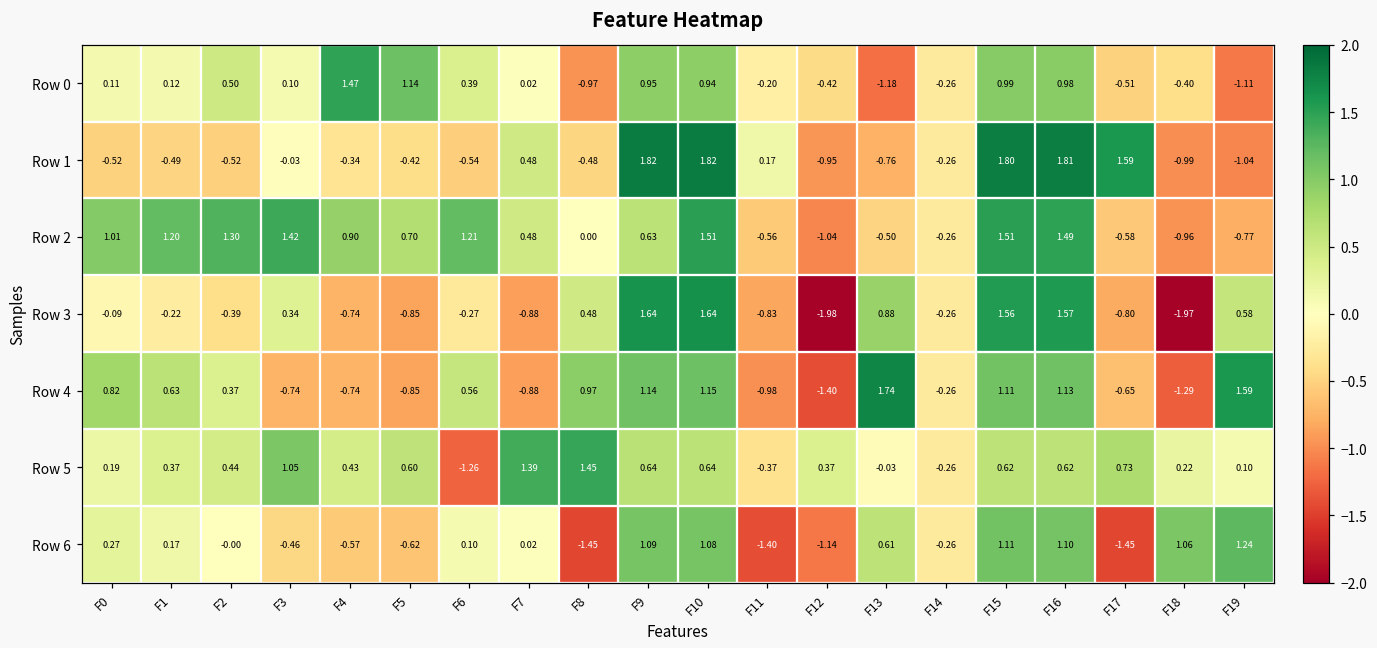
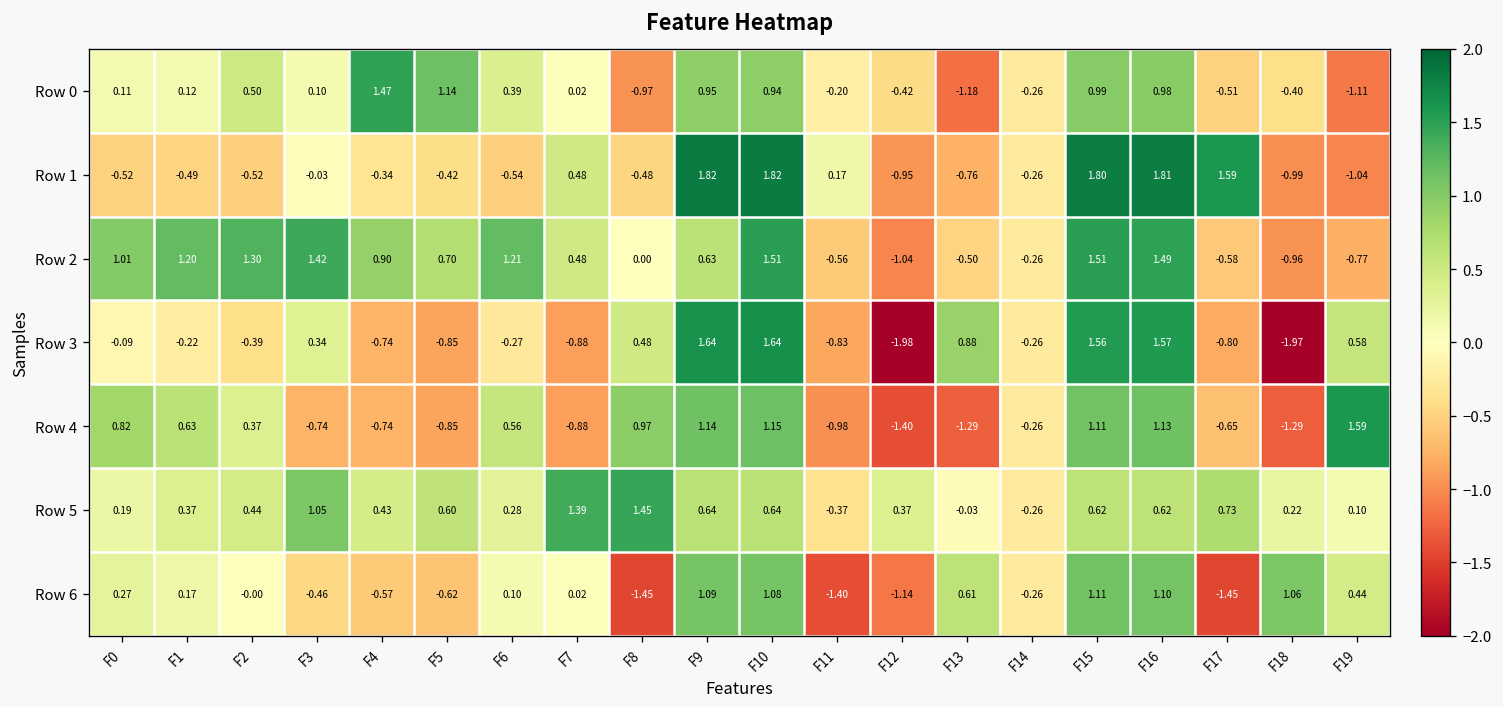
  {
    "Row 0": {
      "F0": 0.11,
      "F1": 0.12,
      "F2": 0.50,
      "F3": 0.10,
      "F4": 1.47,
      "F5": 1.14,
      "F6": 0.39,
      "F7": 0.02,
      "F8": -0.97,
      "F9": 0.95,
      "F10": 0.94,
      "F11": -0.20,
      "F12": -0.42,
      "F13": -1.18,
      "F14": -0.26,
      "F15": 0.99,
      "F16": 0.98,
      "F17": -0.51,
      "F18": -0.40,
      "F19": -1.11
    },
    "Row 1": {
      "F0": -0.52,
      "F1": -0.49,
      "F2": -0.52,
      "F3": -0.03,
      "F4": -0.34,
      "F5": -0.42,
      "F6": -0.54,
      "F7": 0.48,
      "F8": -0.48,
      "F9": 1.82,
      "F10": 1.82,
      "F11": 0.17,
      "F12": -0.95,
      "F13": -0.76,
      "F14": -0.26,
      "F15": 1.80,
      "F16": 1.81,
      "F17": 1.59,
      "F18": -0.99,
      "F19": -1.04
    },
    "Row 2": {
      "F0": 1.01,
      "F1": 1.20,
      "F2": 1.30,
      "F3": 1.42,
      "F4": 0.90,
      "F5": 0.70,
      "F6": 1.21,
      "F7": 0.48,
      "F8": 0.00,
      "F9": 0.63,
      "F10": 1.51,
      "F11": -0.56,
      "F12": -1.04,
      "F13": -0.50,
      "F14": -0.26,
      "F15": 1.51,
      "F16": 1.49,
      "F17": -0.58,
      "F18": -0.96,
      "F19": -0.77
    },
    "Row 3": {
      "F0": -0.09,
      "F1": -0.22,
      "F2": -0.39,
      "F3": 0.34,
      "F4": -0.74,
      "F5": -0.85,
      "F6": -0.27,
      "F7": -0.88,
      "F8": 0.48,
      "F9": 1.64,
      "F10": 1.64,
      "F11": -0.83,
      "F12": -1.98,
      "F13": 0.88,
      "F14": -0.26,
      "F15": 1.56,
      "F16": 1.57,
      "F17": -0.80,
      "F18": -1.97,
      "F19": 0.58
    },
    "Row 4": {
      "F0": 0.82,
      "F1": 0.63,
      "F2": 0.37,
      "F3": -0.74,
      "F4": -0.74,
      "F5": -0.85,
      "F6": 0.56,
      "F7": -0.88,
      "F8": 0.97,
      "F9": 1.14,
      "F10": 1.15,
      "F11": -0.98,
      "F12": -1.40,
-     "F13": 1.74,
+     "F13": -1.29,
      "F14": -0.26,
      "F15": 1.11,
      "F16": 1.13,
      "F17": -0.65,
      "F18": -1.29,
      "F19": 1.59
    },
    "Row 5": {
      "F0": 0.19,
      "F1": 0.37,
      "F2": 0.44,
      "F3": 1.05,
      "F4": 0.43,
      "F5": 0.60,
-     "F6": -1.26,
+     "F6": 0.28,
      "F7": 1.39,
      "F8": 1.45,
      "F9": 0.64,
      "F10": 0.64,
      "F11": -0.37,
      "F12": 0.37,
      "F13": -0.03,
      "F14": -0.26,
      "F15": 0.62,
      "F16": 0.62,
      "F17": 0.73,
      "F18": 0.22,
      "F19": 0.10
    },
    "Row 6": {
      "F0": 0.27,
      "F1": 0.17,
      "F2": -0.00,
      "F3": -0.46,
      "F4": -0.57,
      "F5": -0.62,
      "F6": 0.10,
      "F7": 0.02,
      "F8": -1.45,
      "F9": 1.09,
      "F10": 1.08,
      "F11": -1.40,
      "F12": -1.14,
      "F13": 0.61,
      "F14": -0.26,
      "F15": 1.11,
      "F16": 1.10,
      "F17": -1.45,
      "F18": 1.06,
-     "F19": 1.24
+     "F19": 0.44
    }
  }
